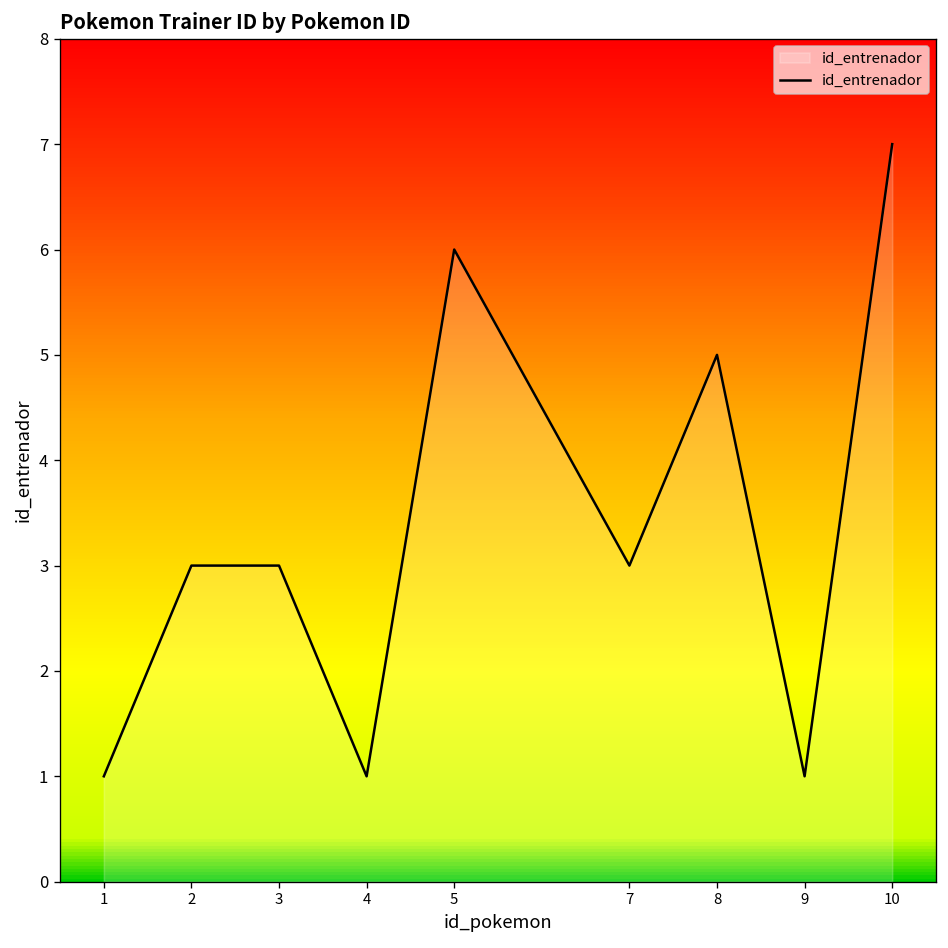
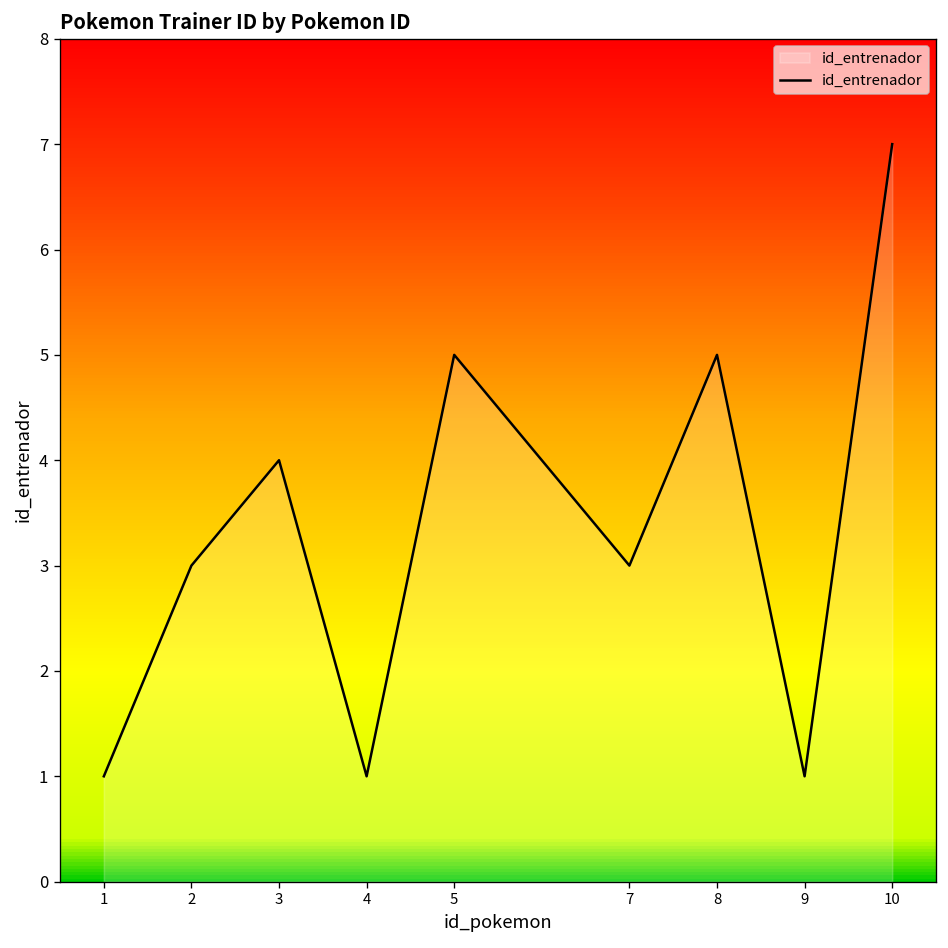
  {
    "1": 1,
    "2": 3,
-   "3": 3,
+   "3": 4,
    "4": 1,
-   "5": 6,
+   "5": 5,
    "7": 3,
    "8": 5,
    "9": 1,
    "10": 7
  }
